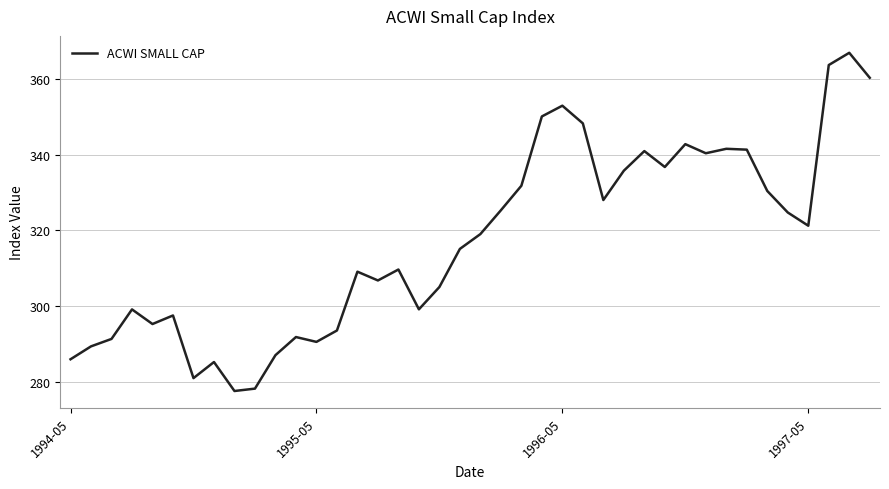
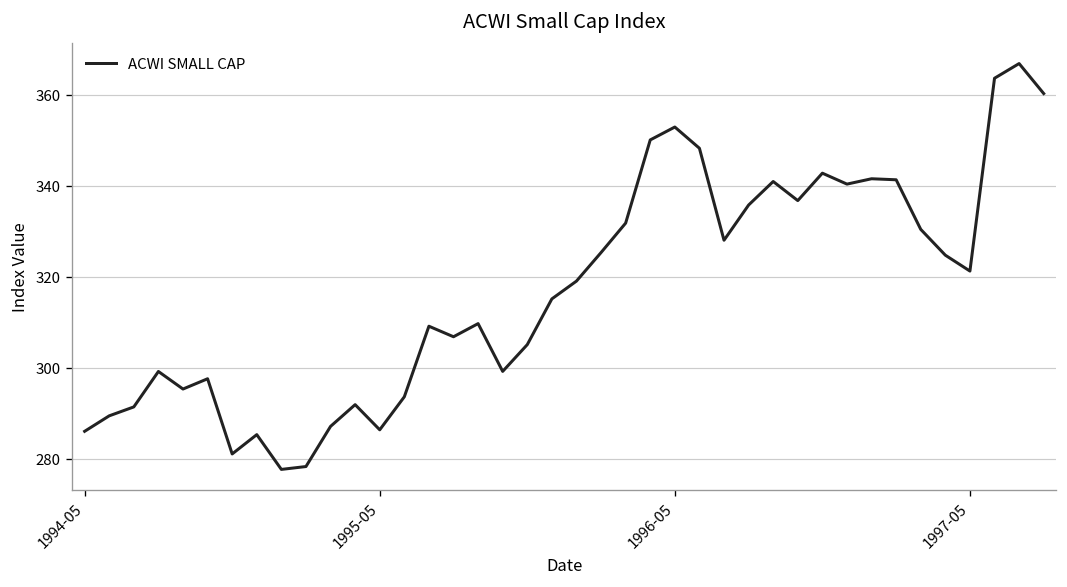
  {
    "1994-05": 286,
-   "1995-05": 291,
+   "1995-05": 286,
    "1996-05": 353,
    "1997-05": 321
  }
